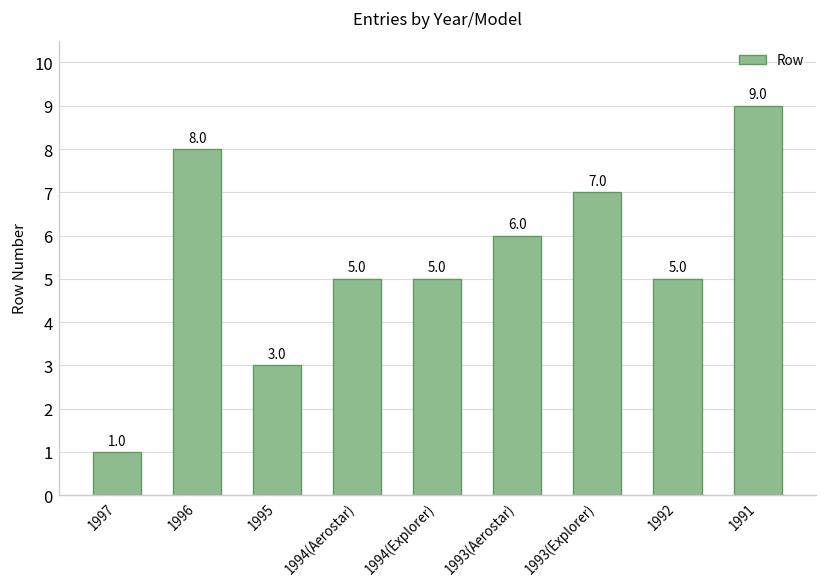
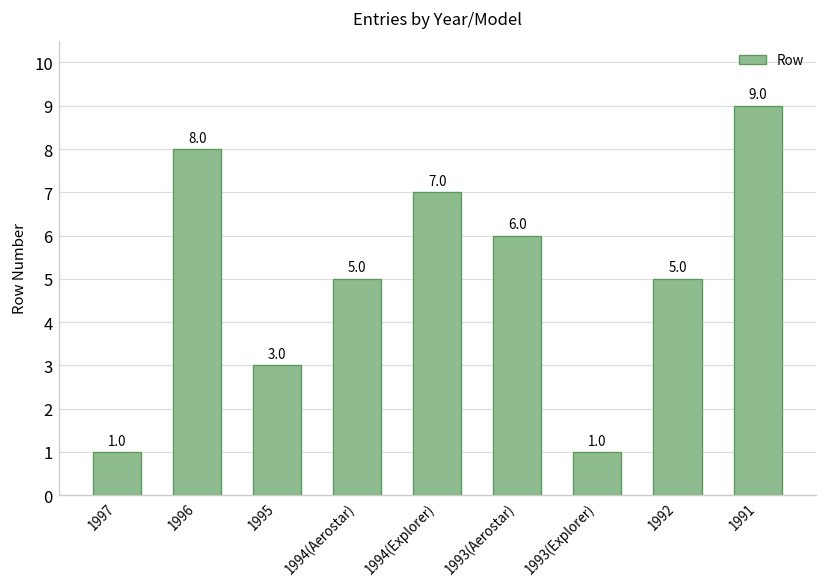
  {
    "1997": 1.0,
    "1996": 8.0,
    "1995": 3.0,
    "1994(Aerostar)": 5.0,
-   "1994(Explorer)": 5.0,
+   "1994(Explorer)": 7.0,
    "1993(Aerostar)": 6.0,
-   "1993(Explorer)": 7.0,
+   "1993(Explorer)": 1.0,
    "1992": 5.0,
    "1991": 9.0
  }
